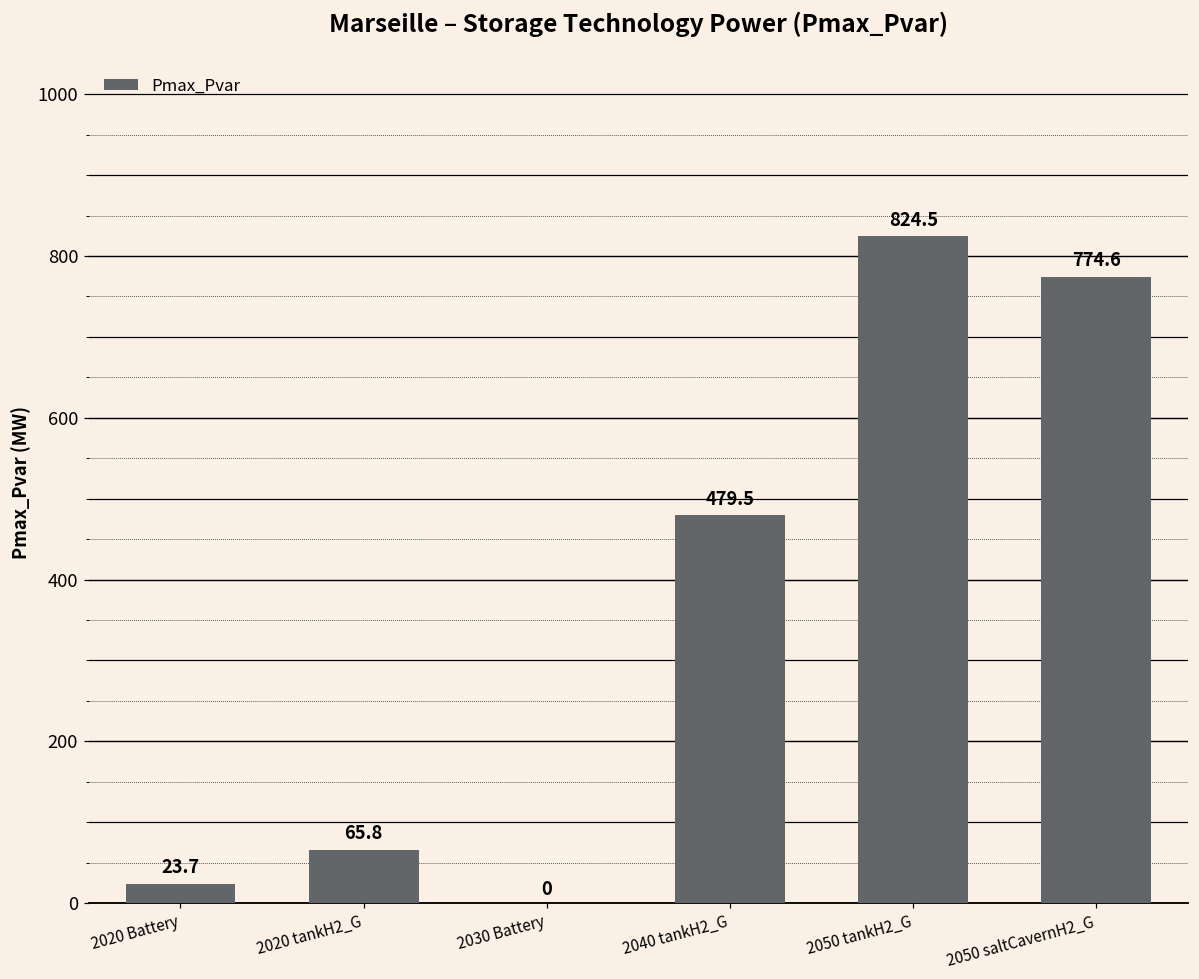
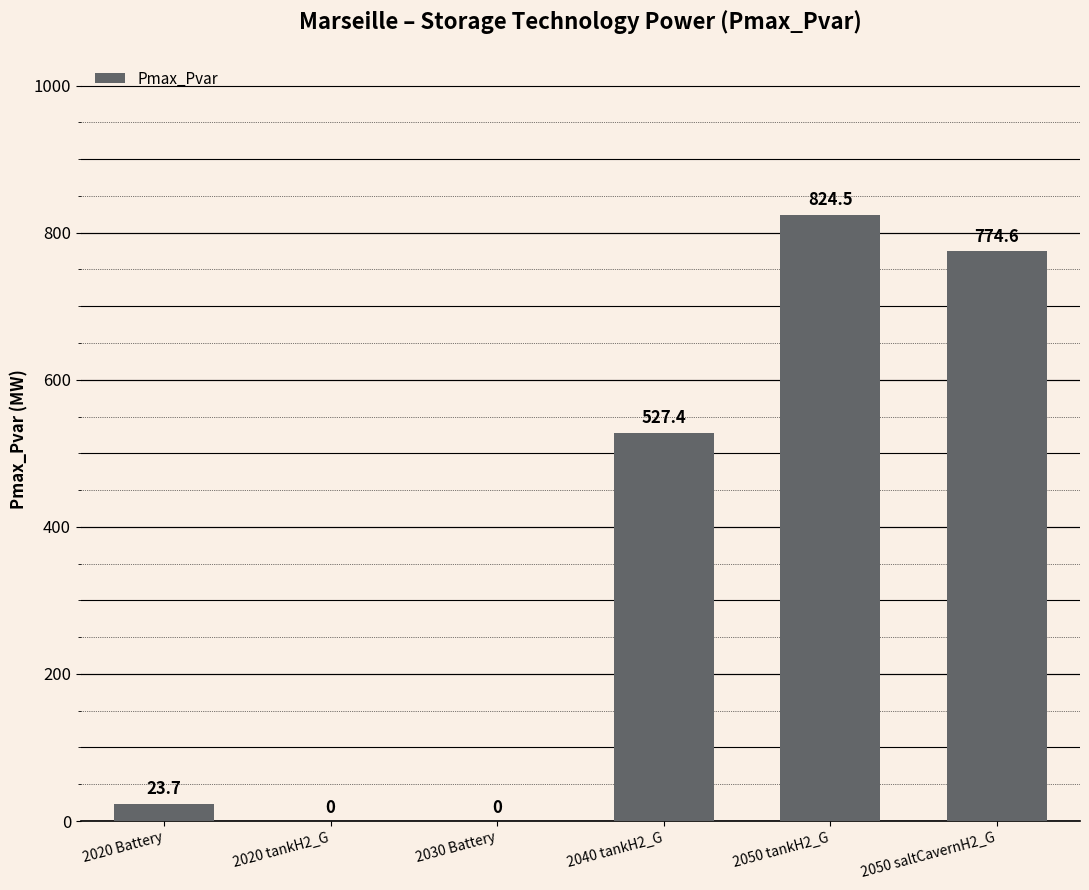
  {
    "2020 Battery": 23.7,
-   "2020 tankH2_G": 65.8,
+   "2020 tankH2_G": 0,
    "2030 Battery": 0,
-   "2040 tankH2_G": 479.5,
+   "2040 tankH2_G": 527.4,
    "2050 tankH2_G": 824.5,
    "2050 saltCavernH2_G": 774.6
  }
